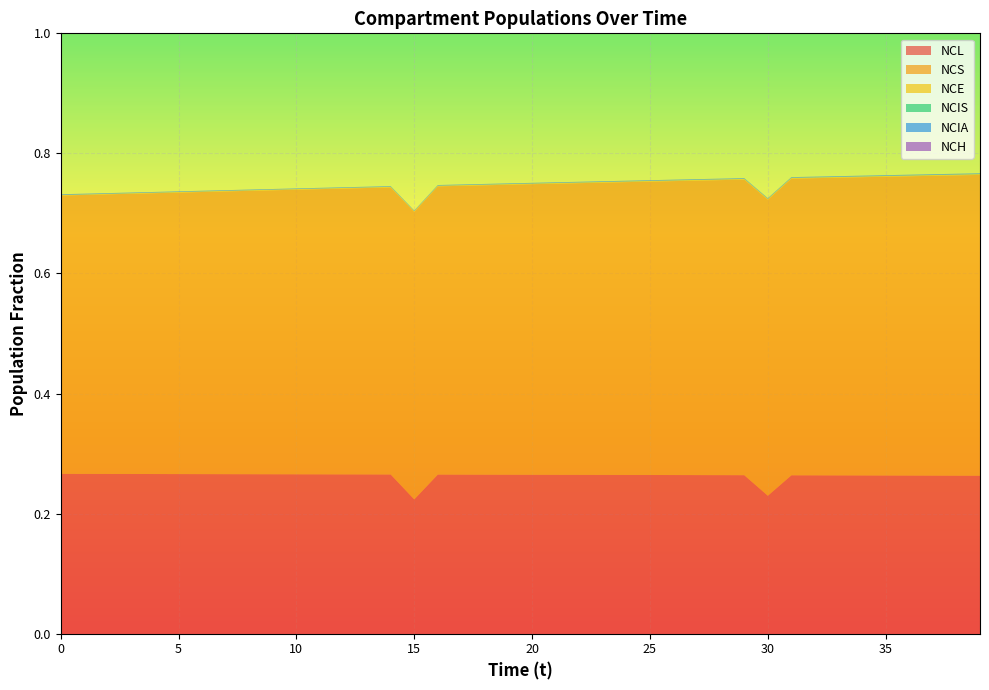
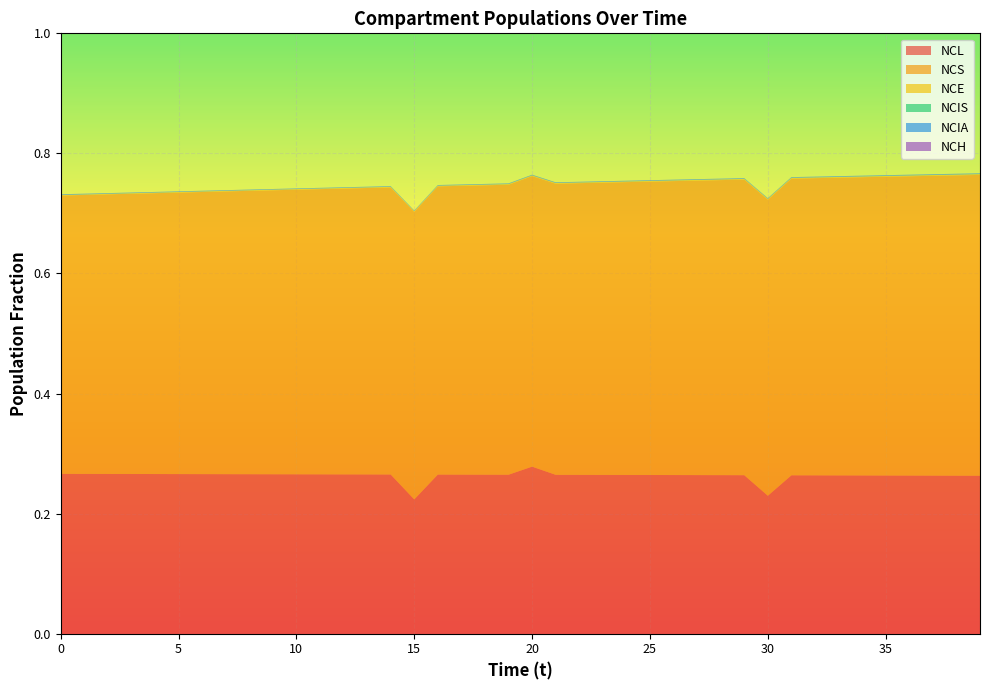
  {
    "NCL": {
      "0": 0.27,
      "5": 0.27,
      "10": 0.27,
      "15": 0.22,
-     "20": 0.26,
+     "20": 0.28,
      "25": 0.26,
      "30": 0.23,
      "35": 0.26
    }
  }
